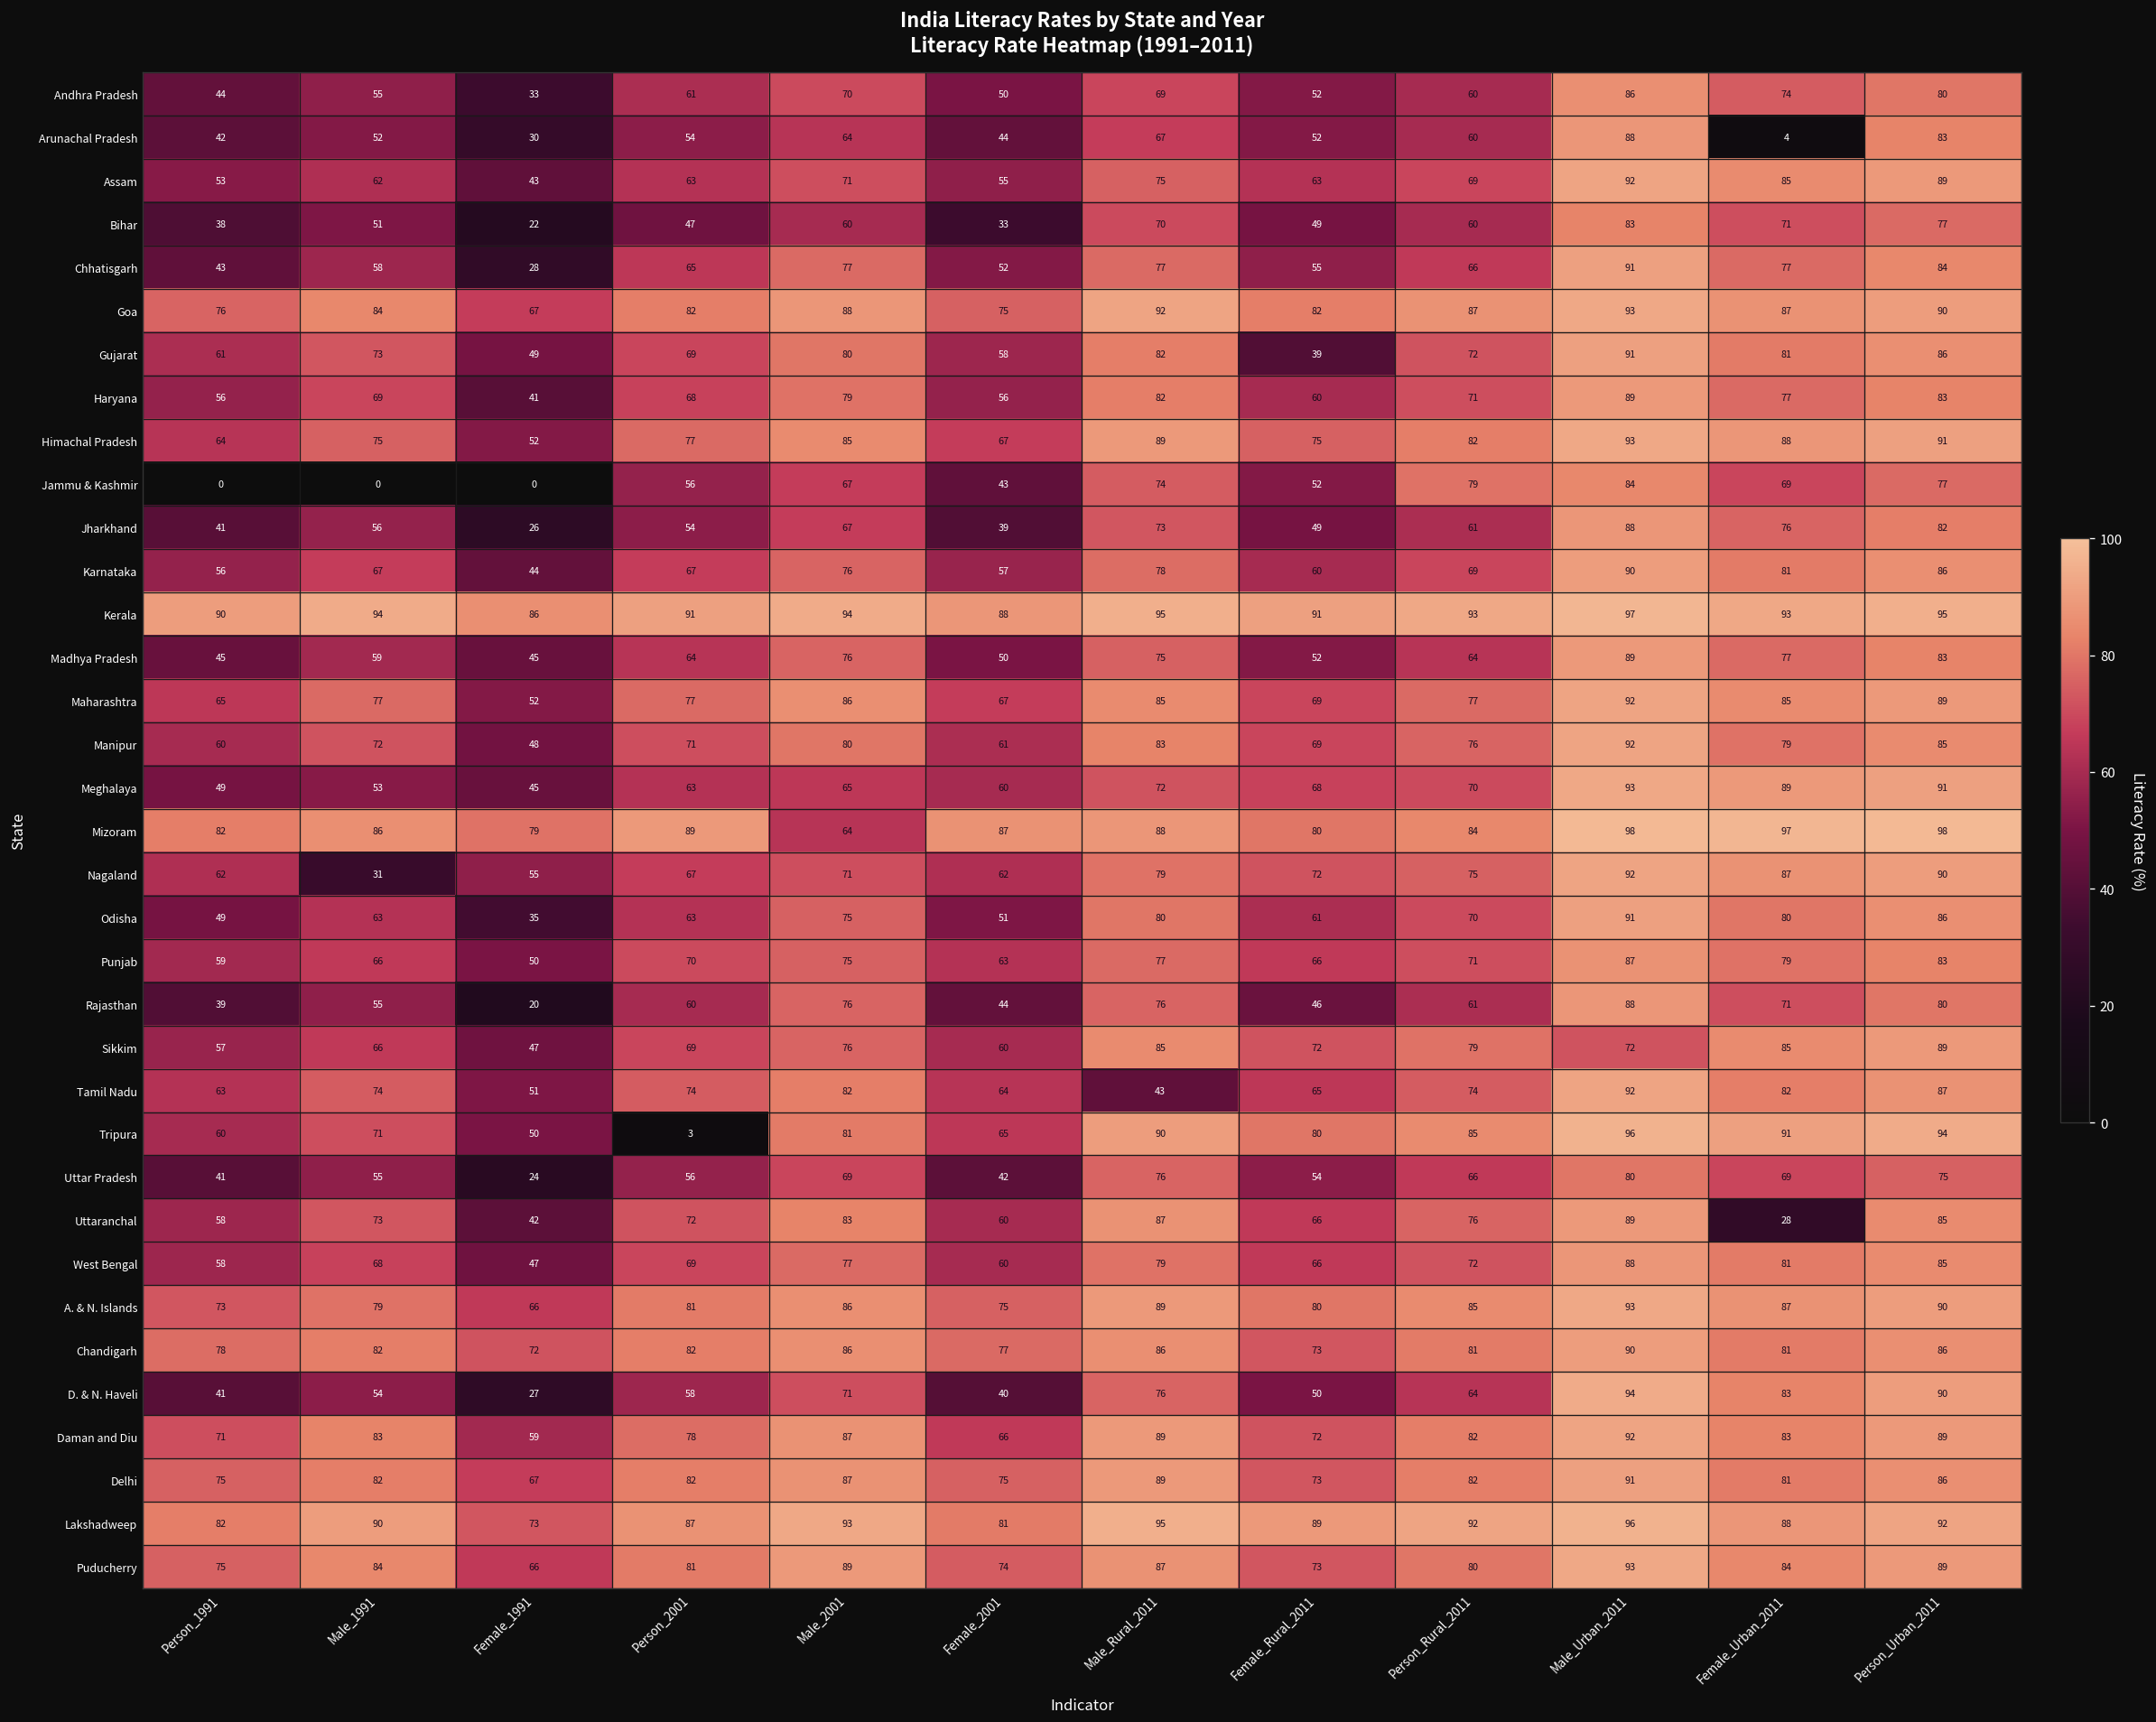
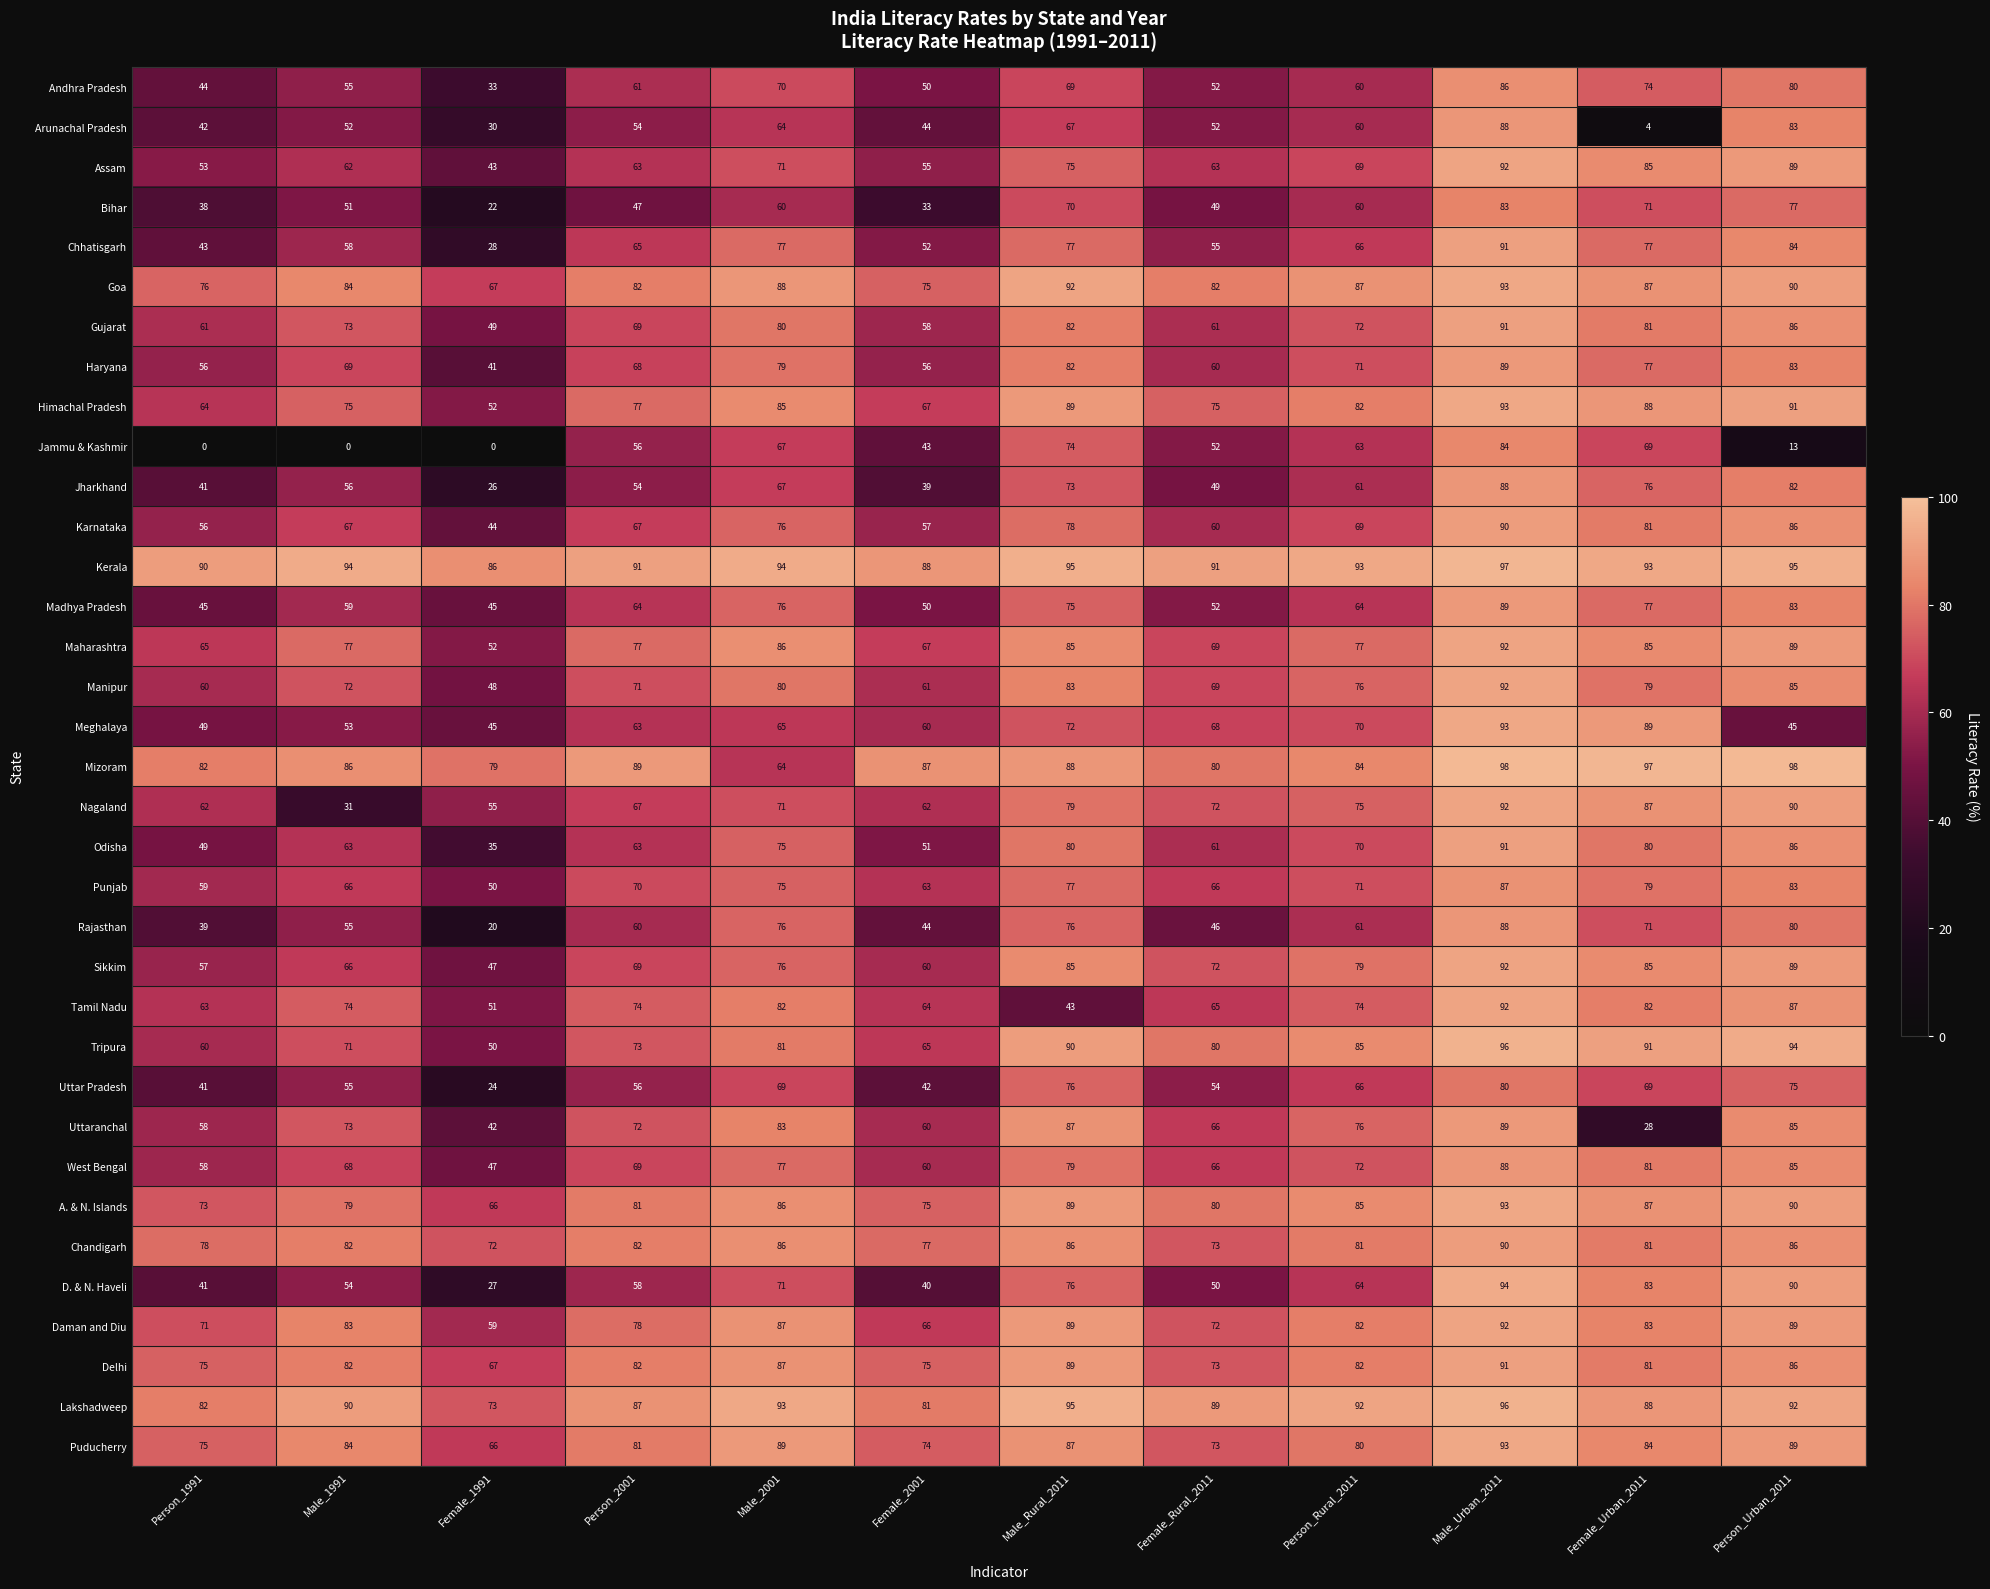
  {
    "Gujarat": {
      "Person_1991": 61,
      "Male_1991": 73,
      "Female_1991": 49,
      "Person_2001": 69,
      "Male_2001": 80,
      "Female_2001": 58,
      "Male_Rural_2011": 82,
-     "Female_Rural_2011": 39,
+     "Female_Rural_2011": 61,
      "Person_Rural_2011": 72,
      "Male_Urban_2011": 91,
      "Female_Urban_2011": 81,
      "Person_Urban_2011": 86
    },
    "Jammu & Kashmir": {
      "Person_1991": 0,
      "Male_1991": 0,
      "Female_1991": 0,
      "Person_2001": 56,
      "Male_2001": 67,
      "Female_2001": 43,
      "Male_Rural_2011": 74,
      "Female_Rural_2011": 52,
-     "Person_Rural_2011": 79,
+     "Person_Rural_2011": 63,
      "Male_Urban_2011": 84,
      "Female_Urban_2011": 69,
-     "Person_Urban_2011": 77
+     "Person_Urban_2011": 13
    },
    "Meghalaya": {
      "Person_1991": 49,
      "Male_1991": 53,
      "Female_1991": 45,
      "Person_2001": 63,
      "Male_2001": 65,
      "Female_2001": 60,
      "Male_Rural_2011": 72,
      "Female_Rural_2011": 68,
      "Person_Rural_2011": 70,
      "Male_Urban_2011": 93,
      "Female_Urban_2011": 89,
-     "Person_Urban_2011": 91
+     "Person_Urban_2011": 45
    },
    "Sikkim": {
      "Person_1991": 57,
      "Male_1991": 66,
      "Female_1991": 47,
      "Person_2001": 69,
      "Male_2001": 76,
      "Female_2001": 60,
      "Male_Rural_2011": 85,
      "Female_Rural_2011": 72,
      "Person_Rural_2011": 79,
-     "Male_Urban_2011": 72,
+     "Male_Urban_2011": 92,
      "Female_Urban_2011": 85,
      "Person_Urban_2011": 89
    },
    "Tripura": {
      "Person_1991": 60,
      "Male_1991": 71,
      "Female_1991": 50,
-     "Person_2001": 3,
+     "Person_2001": 73,
      "Male_2001": 81,
      "Female_2001": 65,
      "Male_Rural_2011": 90,
      "Female_Rural_2011": 80,
      "Person_Rural_2011": 85,
      "Male_Urban_2011": 96,
      "Female_Urban_2011": 91,
      "Person_Urban_2011": 94
    }
  }
